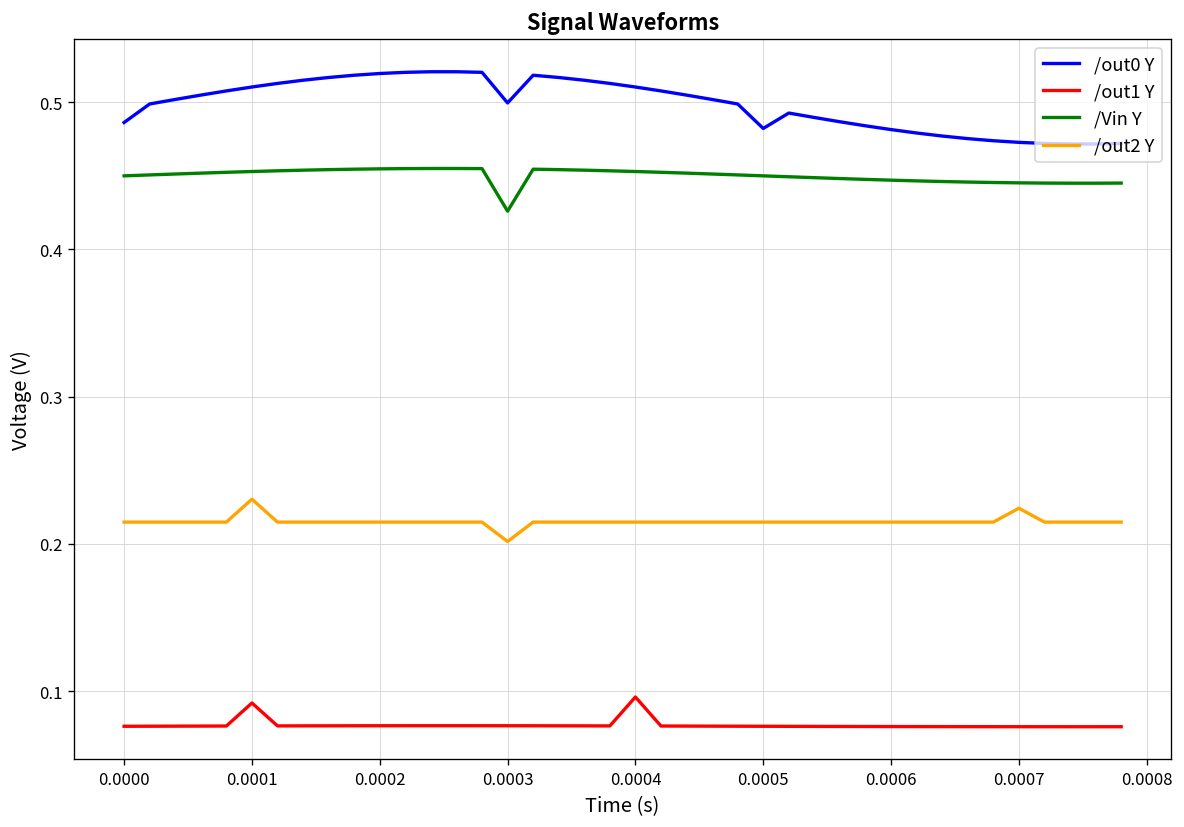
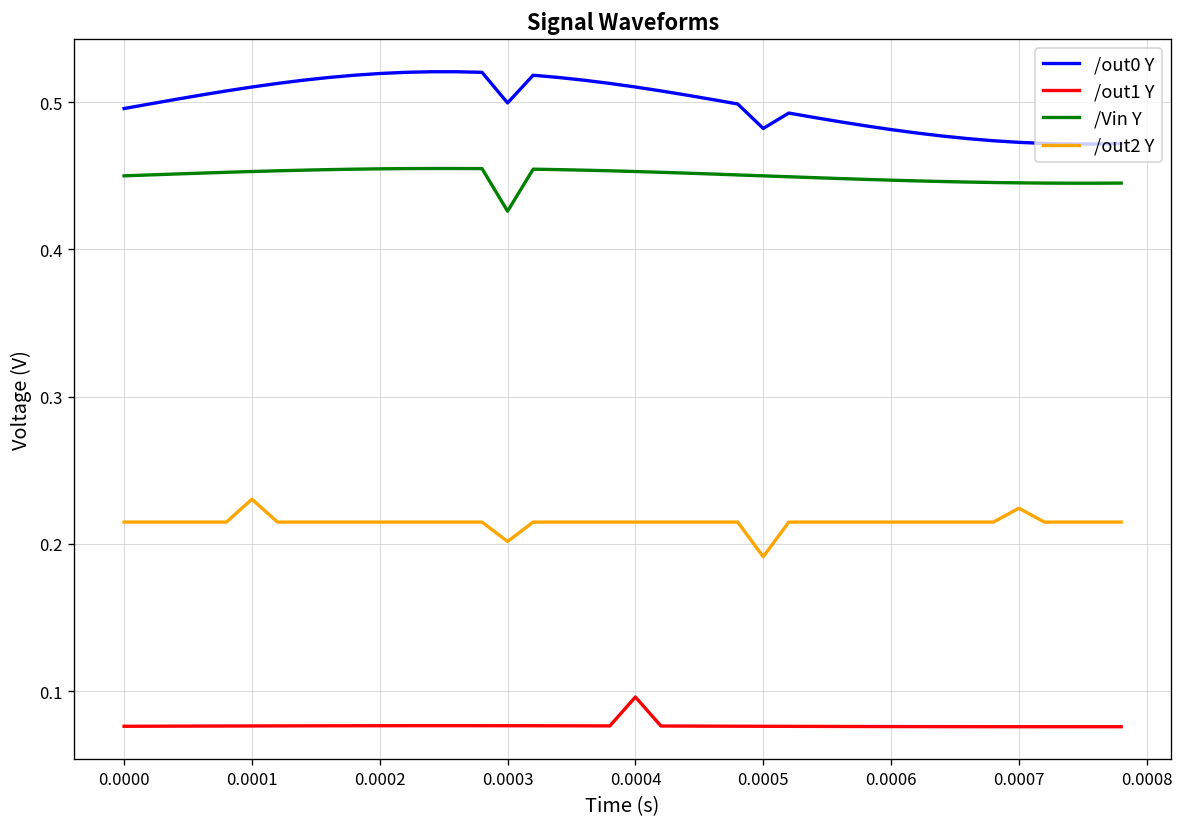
  {
    "/out0 Y": {
-     "0.0000": 0.486,
+     "0.0000": 0.496,
      "0.0001": 0.510,
      "0.0002": 0.520,
      "0.0003": 0.500,
      "0.0004": 0.510,
      "0.0005": 0.482,
      "0.0006": 0.481,
      "0.0007": 0.473
    },
    "/out1 Y": {
      "0.0000": 0.076,
-     "0.0001": 0.092,
+     "0.0001": 0.076,
      "0.0002": 0.076,
      "0.0003": 0.076,
      "0.0004": 0.096,
      "0.0005": 0.076,
      "0.0006": 0.076,
      "0.0007": 0.076
    },
    "/Vin Y": {
      "0.0000": 0.450,
      "0.0001": 0.453,
      "0.0002": 0.455,
      "0.0003": 0.426,
      "0.0004": 0.453,
      "0.0005": 0.450,
      "0.0006": 0.447,
      "0.0007": 0.445
    },
    "/out2 Y": {
      "0.0000": 0.215,
      "0.0001": 0.230,
      "0.0002": 0.215,
      "0.0003": 0.202,
      "0.0004": 0.215,
-     "0.0005": 0.215,
+     "0.0005": 0.191,
      "0.0006": 0.215,
      "0.0007": 0.224
    }
  }
